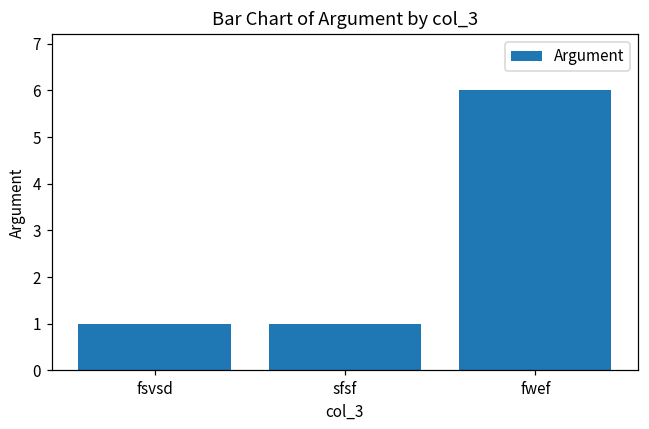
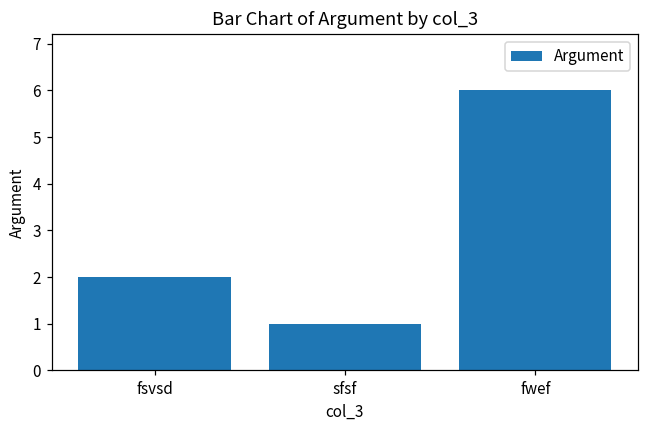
  {
-   "fsvsd": 1,
+   "fsvsd": 2,
    "sfsf": 1,
    "fwef": 6
  }
